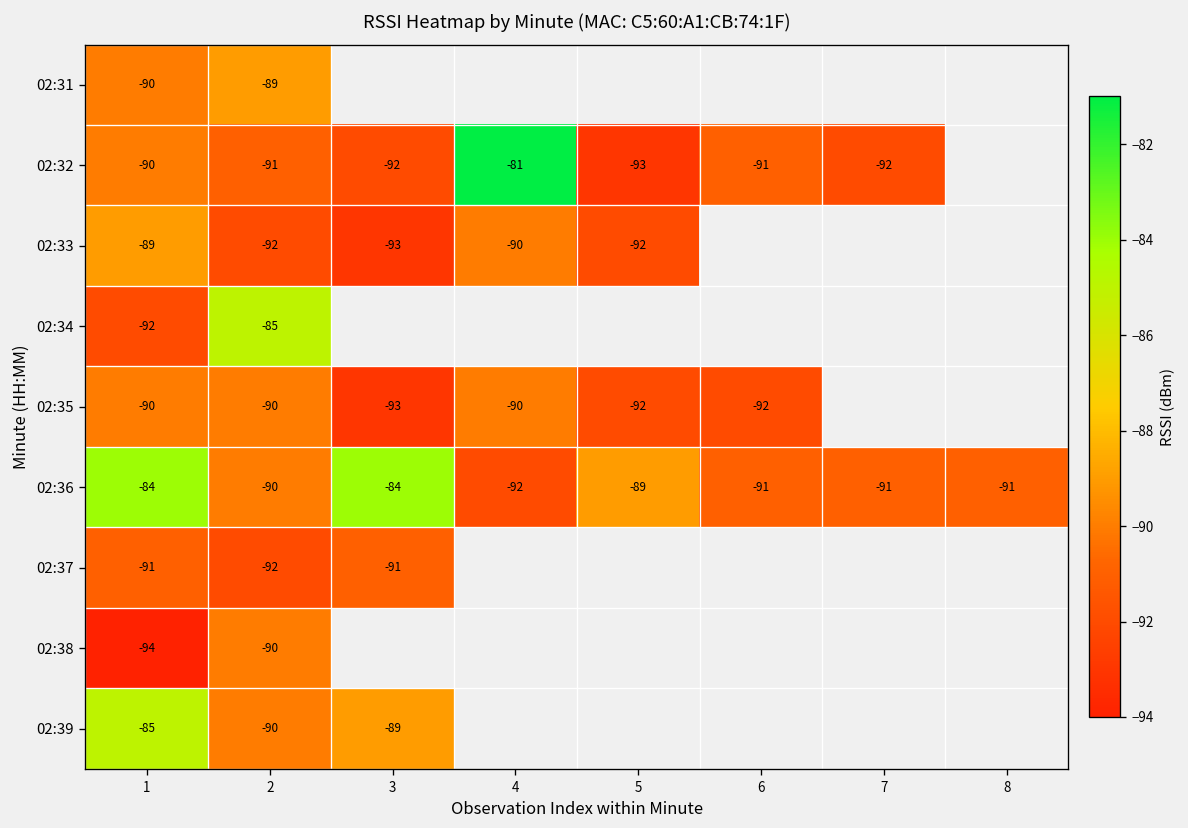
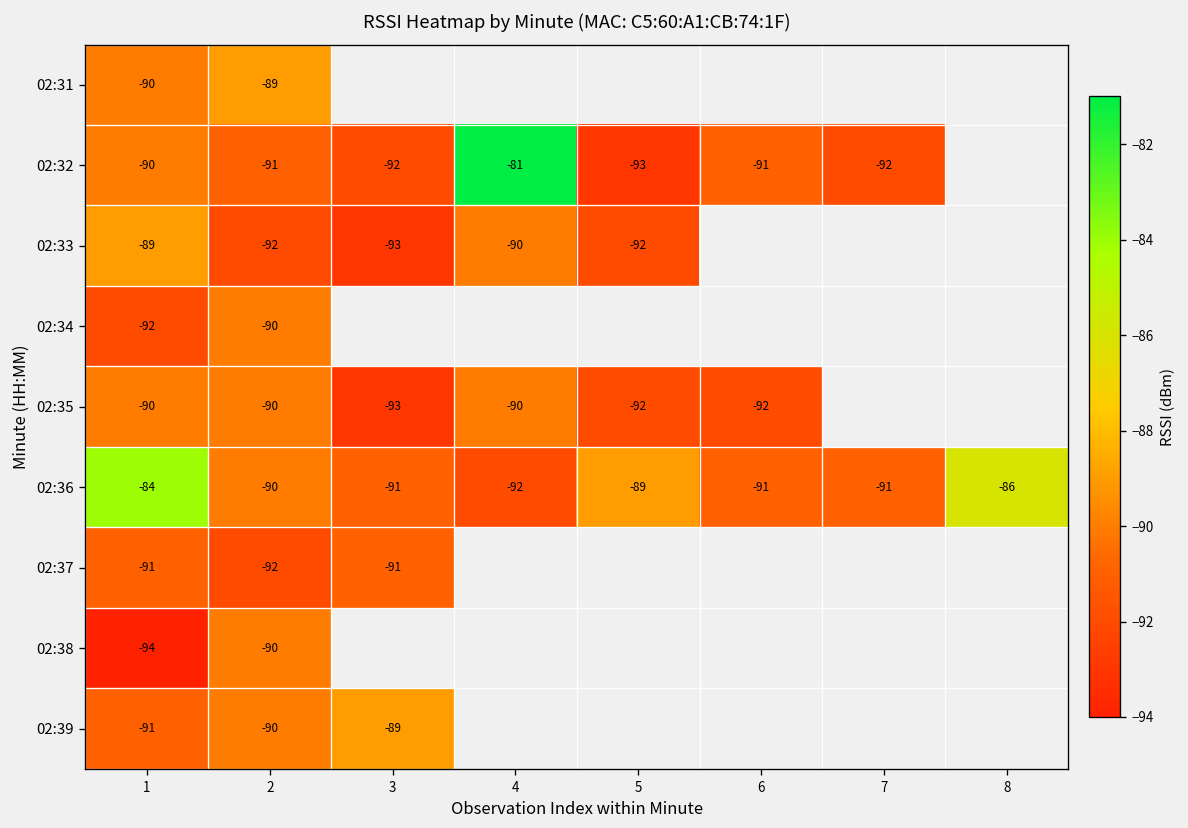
  {
    "02:31": {
      "1": -90,
      "2": -89
    },
    "02:32": {
      "1": -90,
      "2": -91,
      "3": -92,
      "4": -81,
      "5": -93,
      "6": -91,
      "7": -92
    },
    "02:33": {
      "1": -89,
      "2": -92,
      "3": -93,
      "4": -90,
      "5": -92
    },
    "02:34": {
      "1": -92,
-     "2": -85
+     "2": -90
    },
    "02:35": {
      "1": -90,
      "2": -90,
      "3": -93,
      "4": -90,
      "5": -92,
      "6": -92
    },
    "02:36": {
      "1": -84,
      "2": -90,
-     "3": -84,
+     "3": -91,
      "4": -92,
      "5": -89,
      "6": -91,
      "7": -91,
-     "8": -91
+     "8": -86
    },
    "02:37": {
      "1": -91,
      "2": -92,
      "3": -91
    },
    "02:38": {
      "1": -94,
      "2": -90
    },
    "02:39": {
-     "1": -85,
+     "1": -91,
      "2": -90,
      "3": -89
    }
  }
